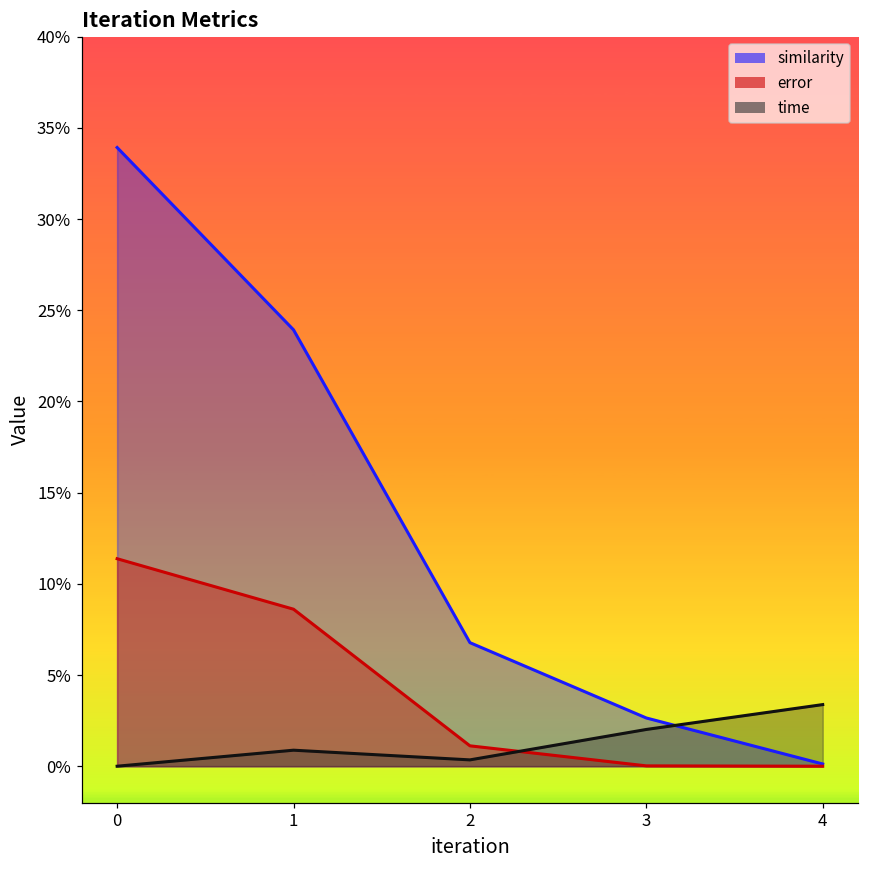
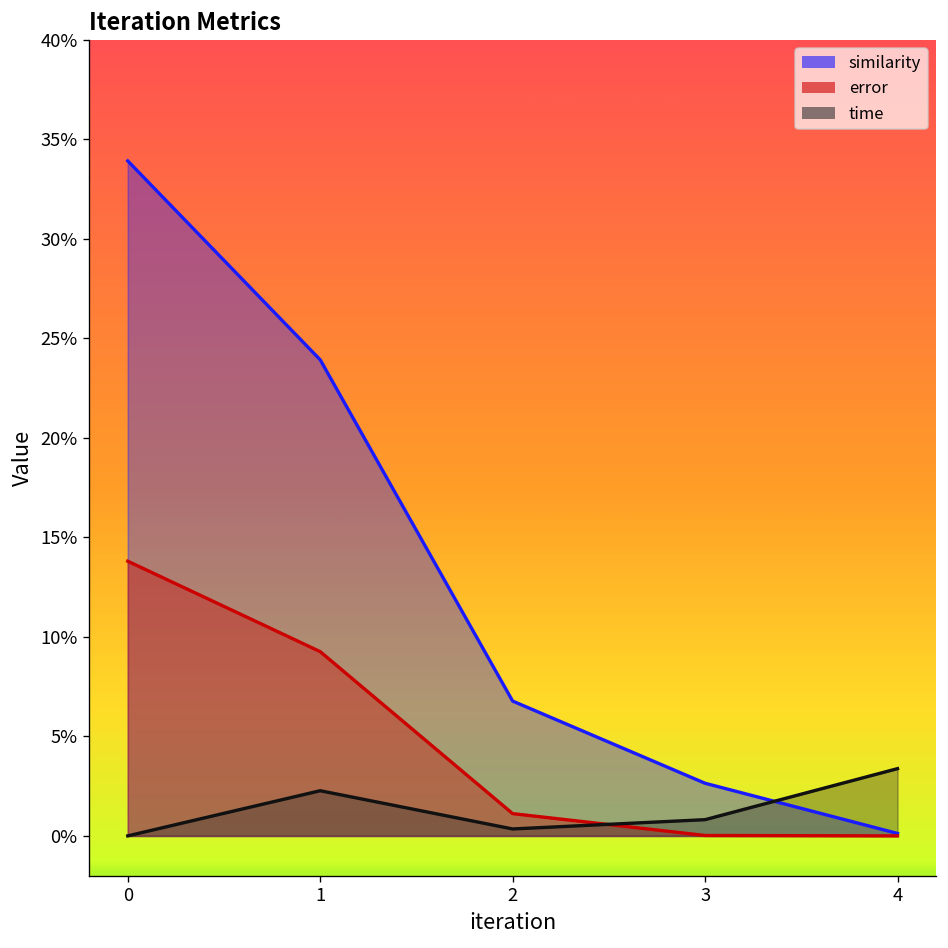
  {
    "similarity": {
      "0": "33.9%",
      "1": "23.9%",
      "2": "6.8%",
      "3": "2.6%"
    },
    "error": {
-     "0": "11.4%",
-     "1": "8.6%",
+     "0": "13.8%",
+     "1": "9.3%",
      "2": "1.1%",
      "3": "0.0%"
    },
    "time": {
      "0": "0.0%",
-     "1": "0.9%",
+     "1": "2.3%",
      "2": "0.3%",
-     "3": "2.0%",
+     "3": "0.8%",
      "4": "3.4%"
    }
  }
